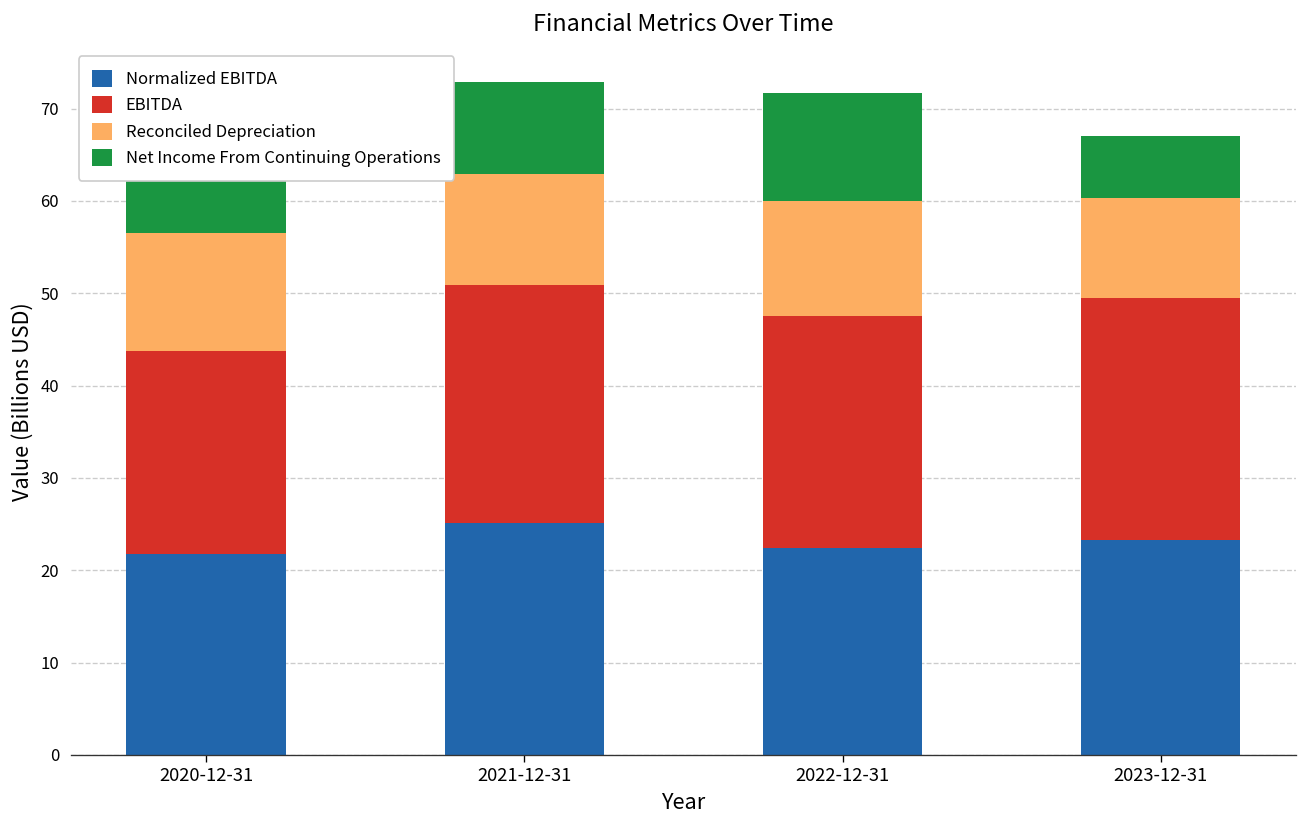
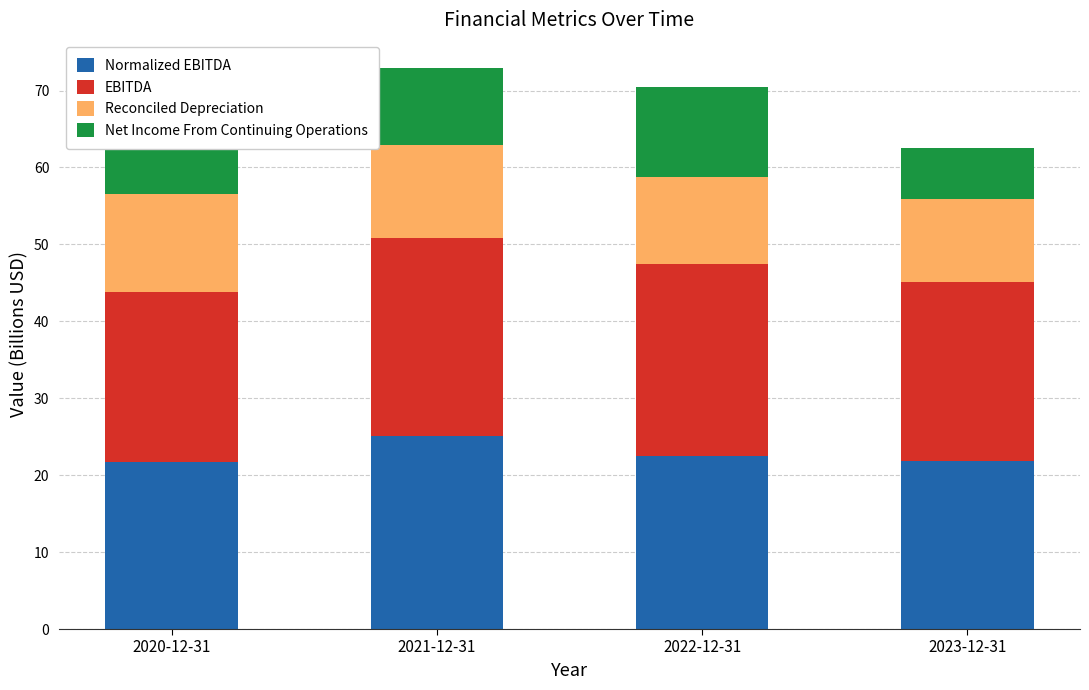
  {
    "Normalized EBITDA": {
      "2020-12-31": 22,
      "2021-12-31": 25,
      "2022-12-31": 22,
-     "2023-12-31": 23
+     "2023-12-31": 22
    },
    "EBITDA": {
      "2020-12-31": 22,
      "2021-12-31": 26,
      "2022-12-31": 25,
-     "2023-12-31": 26
+     "2023-12-31": 23
    },
    "Reconciled Depreciation": {
      "2020-12-31": 13,
      "2021-12-31": 12,
-     "2022-12-31": 12,
+     "2022-12-31": 11,
      "2023-12-31": 11
    },
    "Net Income From Continuing Operations": {
      "2021-12-31": 10,
      "2022-12-31": 12,
      "2023-12-31": 7
    }
  }
